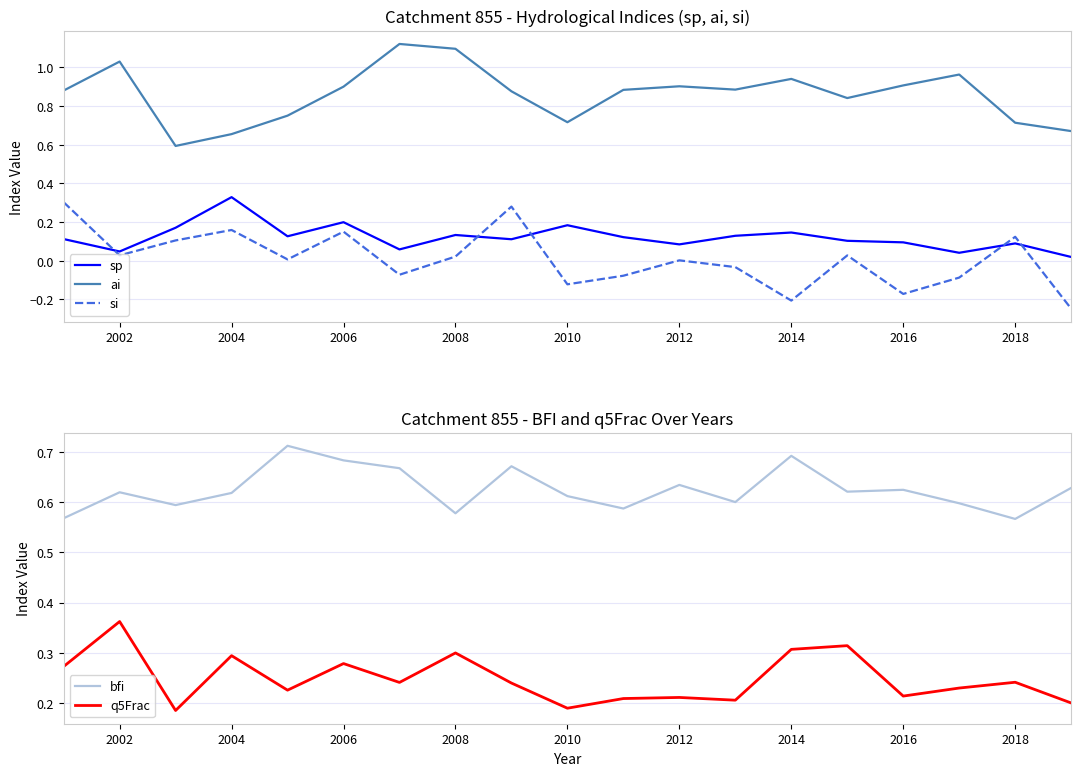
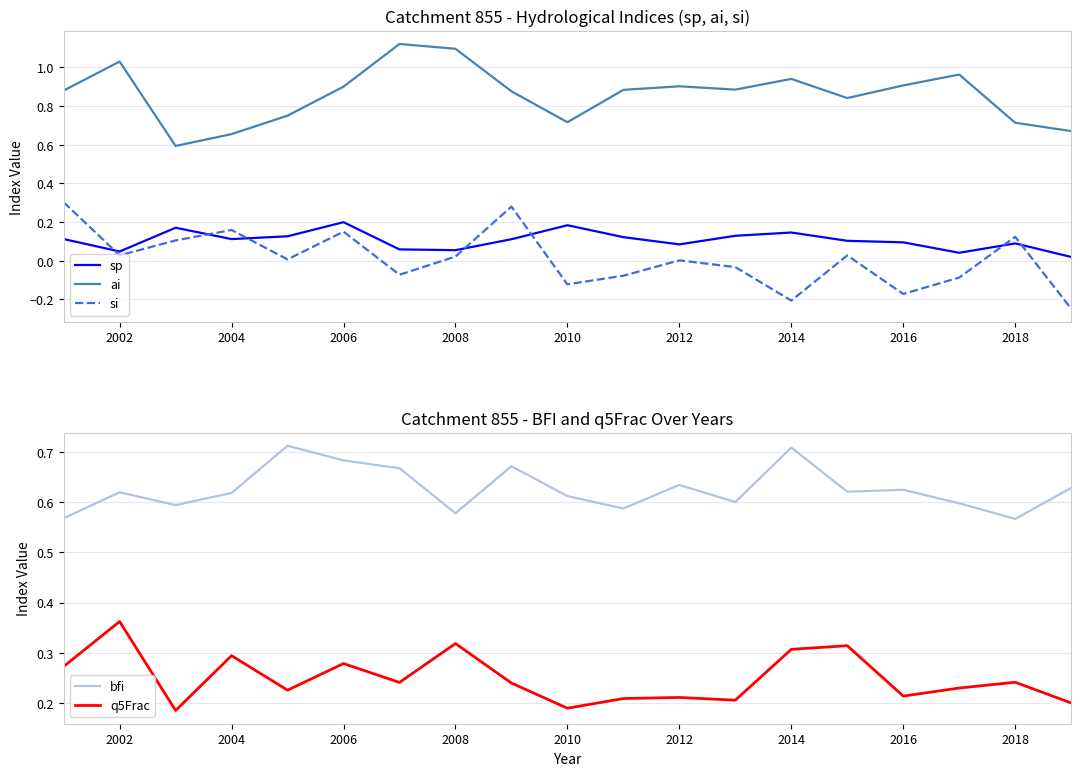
  {
    "Catchment 855 - Hydrological Indices (sp, ai, si)": {
      "sp": {
        "2002": 0.05,
-       "2004": 0.33,
+       "2004": 0.11,
        "2006": 0.20,
-       "2008": 0.13,
+       "2008": 0.05,
        "2010": 0.18,
        "2012": 0.08,
        "2014": 0.15,
        "2016": 0.10,
        "2018": 0.09
      }
    },
    "Catchment 855 - BFI and q5Frac Over Years": {
      "bfi": {
        "2002": 0.62,
        "2004": 0.62,
        "2006": 0.68,
        "2008": 0.58,
        "2010": 0.61,
        "2012": 0.63,
-       "2014": 0.69,
+       "2014": 0.71,
        "2016": 0.62,
        "2018": 0.57
      },
      "q5Frac": {
        "2002": 0.36,
        "2004": 0.29,
        "2006": 0.28,
-       "2008": 0.30,
+       "2008": 0.32,
        "2010": 0.19,
        "2012": 0.21,
        "2014": 0.31,
        "2016": 0.21,
        "2018": 0.24
      }
    }
  }
